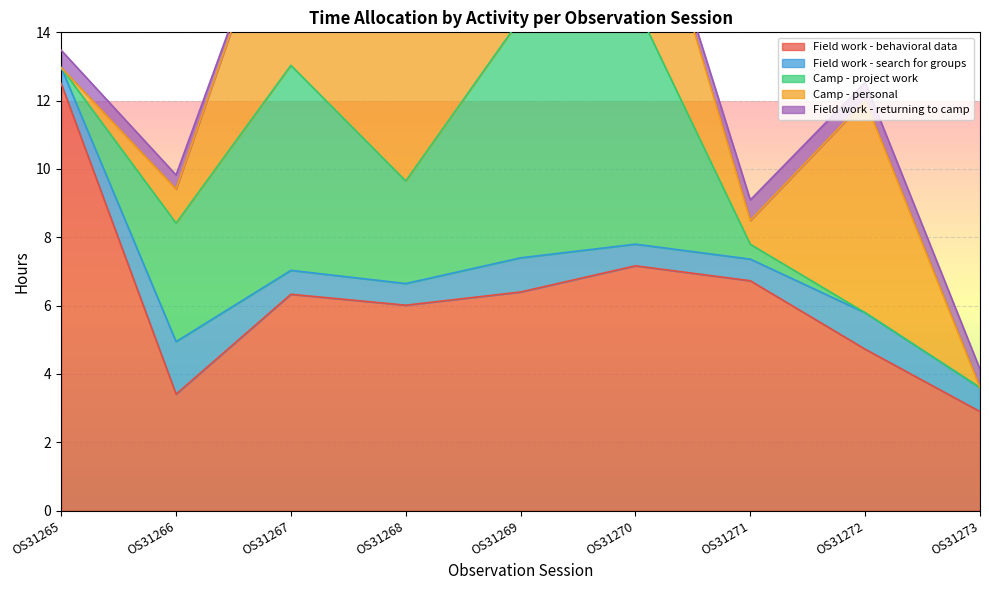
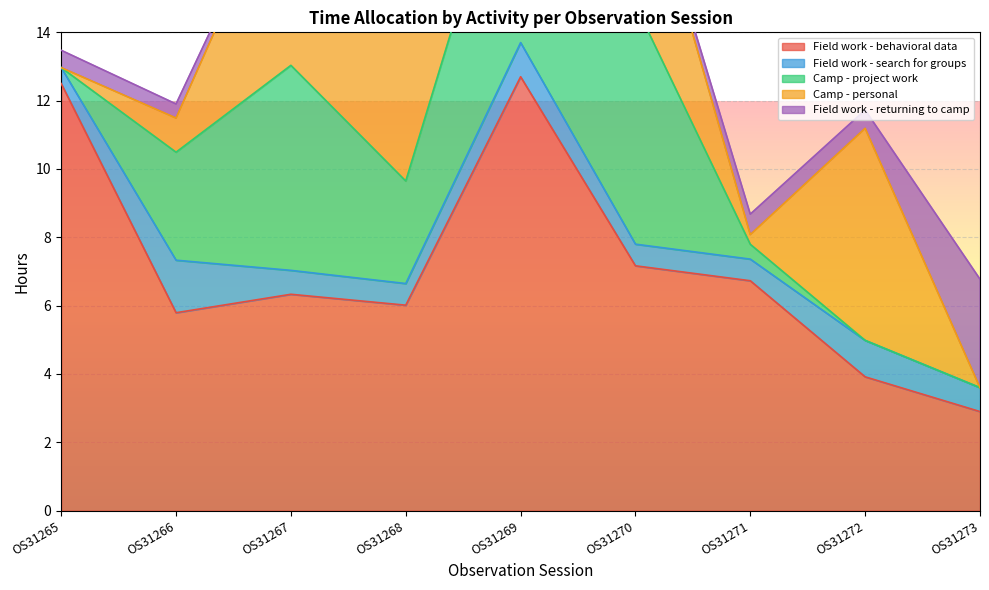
  {
    "Field work - behavioral data": {
      "OS31265": 12.5,
-     "OS31266": 3.4,
+     "OS31266": 5.8,
      "OS31267": 6.3,
      "OS31268": 6.0,
-     "OS31269": 6.4,
+     "OS31269": 12.7,
      "OS31270": 7.2,
      "OS31271": 6.7,
-     "OS31272": 4.7,
+     "OS31272": 3.9,
      "OS31273": 2.9
    },
    "Field work - search for groups": {
      "OS31266": 1.5,
      "OS31267": 0.7,
      "OS31268": 0.6,
      "OS31269": 1.0,
      "OS31270": 0.6,
      "OS31271": 0.6
    },
    "Camp - project work": {
-     "OS31266": 3.5,
+     "OS31266": 3.2,
      "OS31267": 6.0,
      "OS31268": 3.0,
      "OS31271": 0.4
    },
    "Camp - personal": {
      "OS31266": 1.0,
-     "OS31271": 0.7
+     "OS31271": 0.3
    },
    "Field work - returning to camp": {
      "OS31265": 0.5,
      "OS31266": 0.4,
      "OS31271": 0.6,
-     "OS31273": 0.5
+     "OS31273": 3.2
    }
  }
